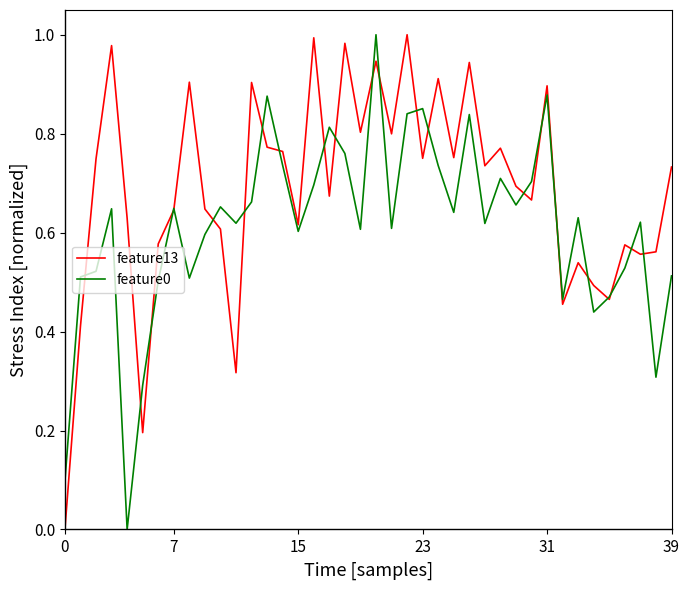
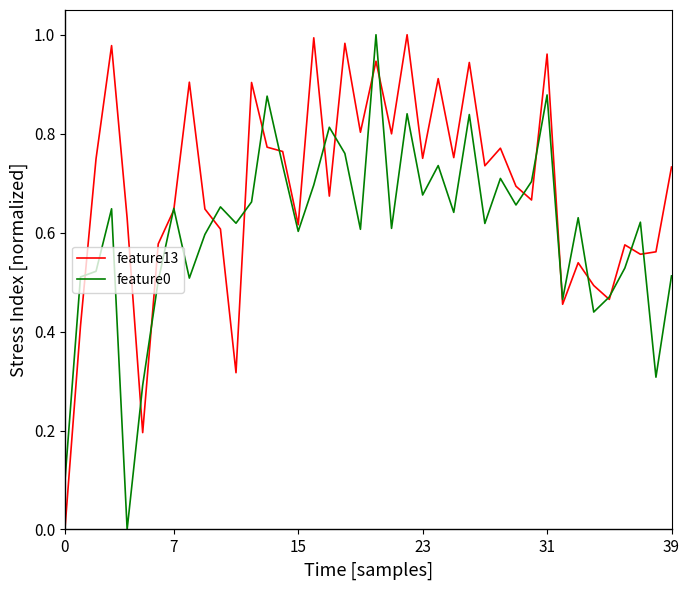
  {
    "feature13": {
      "0": 0.00,
      "15": 0.62,
      "23": 0.75,
-     "31": 0.90,
+     "31": 0.96,
      "39": 0.73
    },
    "feature0": {
      "0": 0.10,
      "15": 0.60,
-     "23": 0.85,
+     "23": 0.68,
      "31": 0.88,
      "39": 0.51
    }
  }
